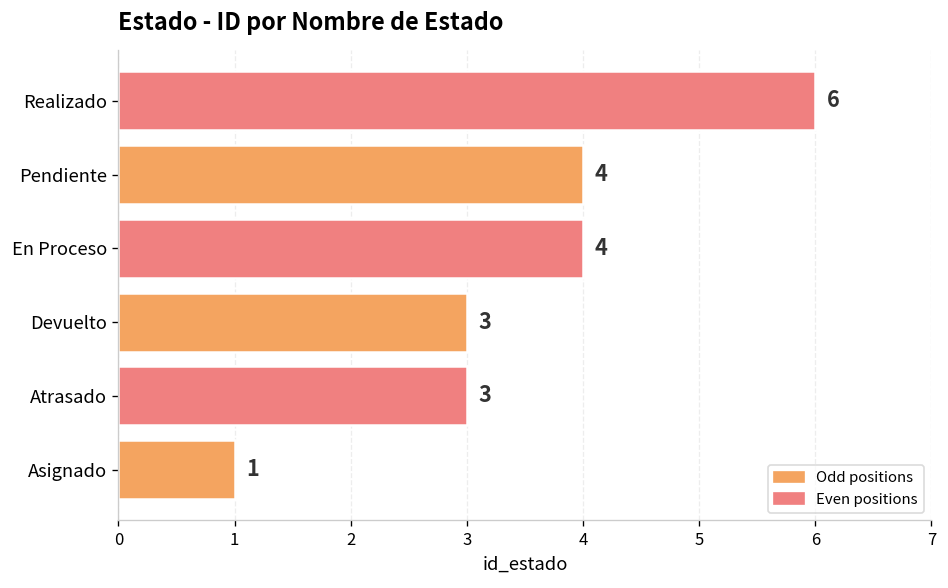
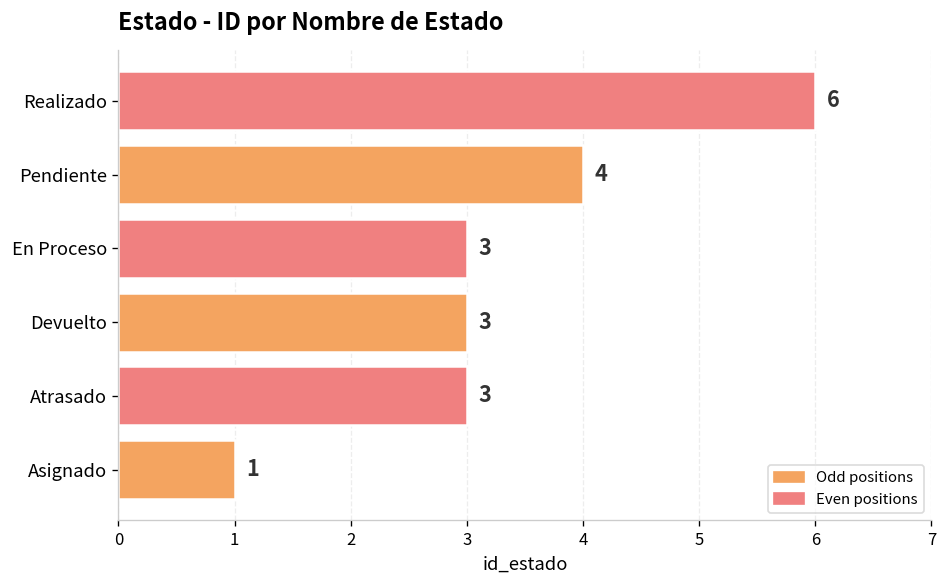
  {
    "Realizado": 6,
    "Pendiente": 4,
-   "En Proceso": 4,
+   "En Proceso": 3,
    "Devuelto": 3,
    "Atrasado": 3,
    "Asignado": 1
  }
